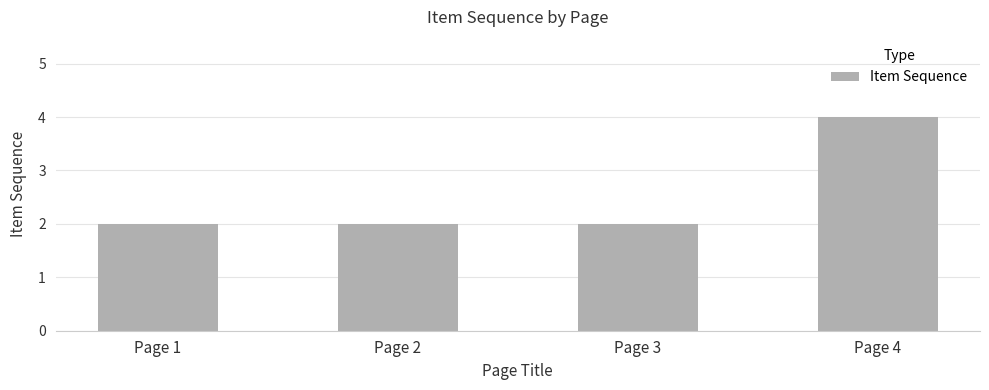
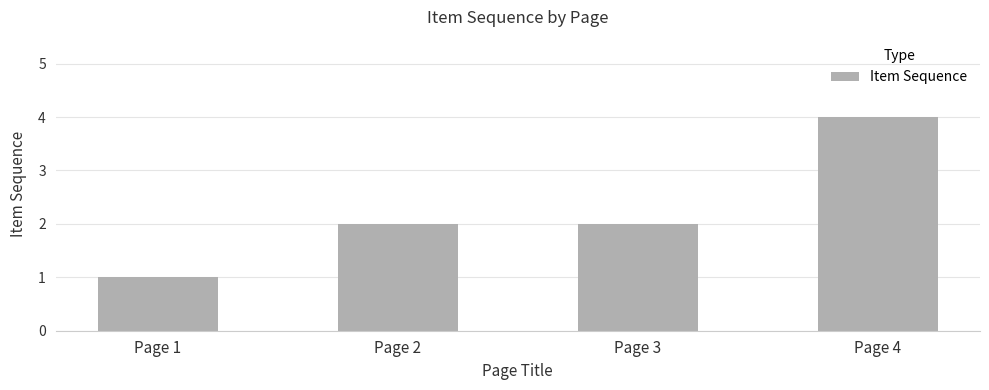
  {
-   "Page 1": 2,
+   "Page 1": 1,
    "Page 2": 2,
    "Page 3": 2,
    "Page 4": 4
  }
